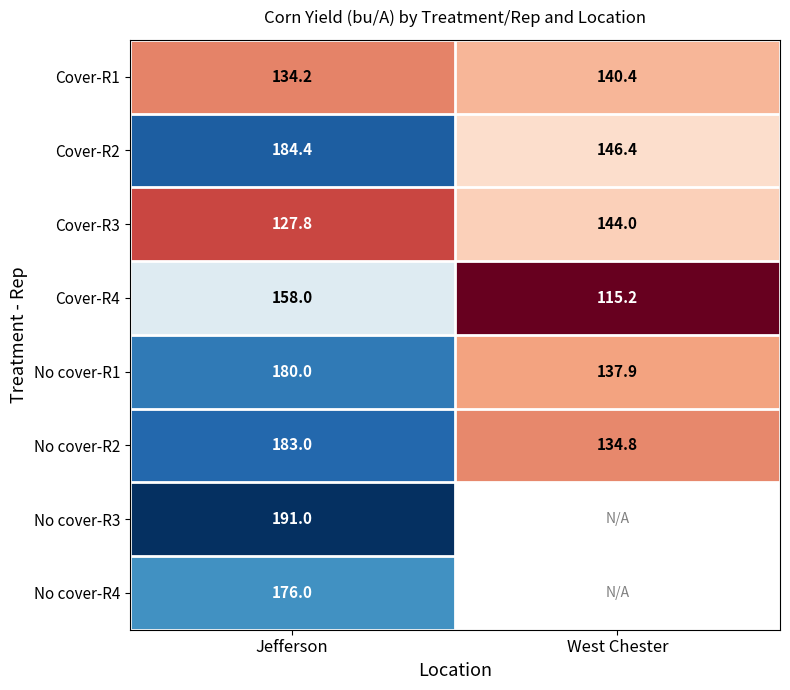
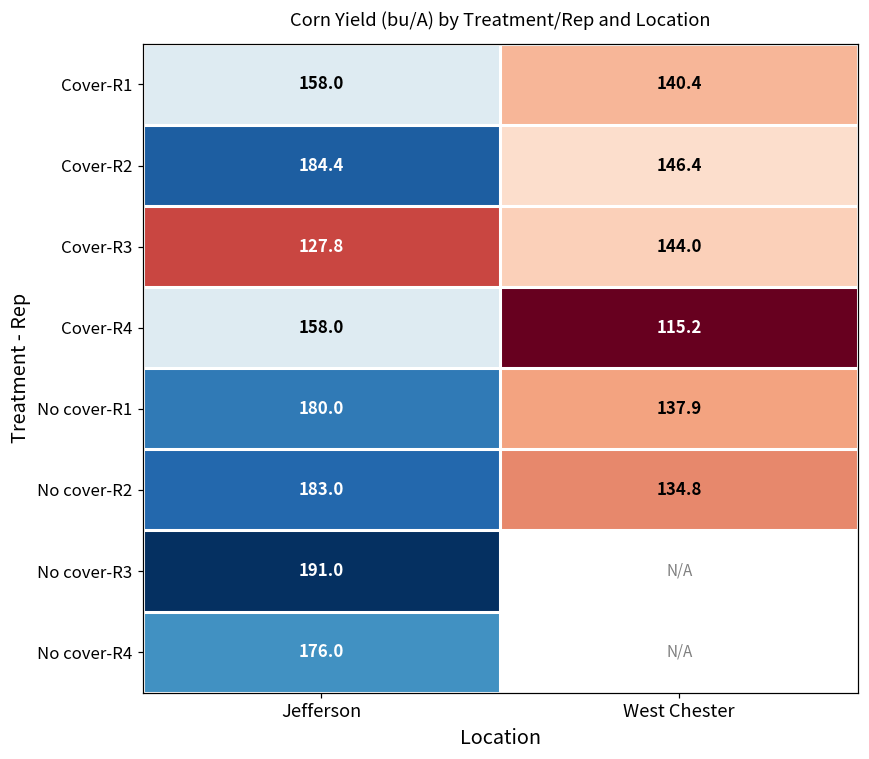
  {
    "Cover-R1": {
-     "Jefferson": 134.2,
+     "Jefferson": 158.0,
      "West Chester": 140.4
    },
    "Cover-R2": {
      "Jefferson": 184.4,
      "West Chester": 146.4
    },
    "Cover-R3": {
      "Jefferson": 127.8,
      "West Chester": 144.0
    },
    "Cover-R4": {
      "Jefferson": 158.0,
      "West Chester": 115.2
    },
    "No cover-R1": {
      "Jefferson": 180.0,
      "West Chester": 137.9
    },
    "No cover-R2": {
      "Jefferson": 183.0,
      "West Chester": 134.8
    },
    "No cover-R3": {
      "Jefferson": 191.0
    },
    "No cover-R4": {
      "Jefferson": 176.0
    }
  }
